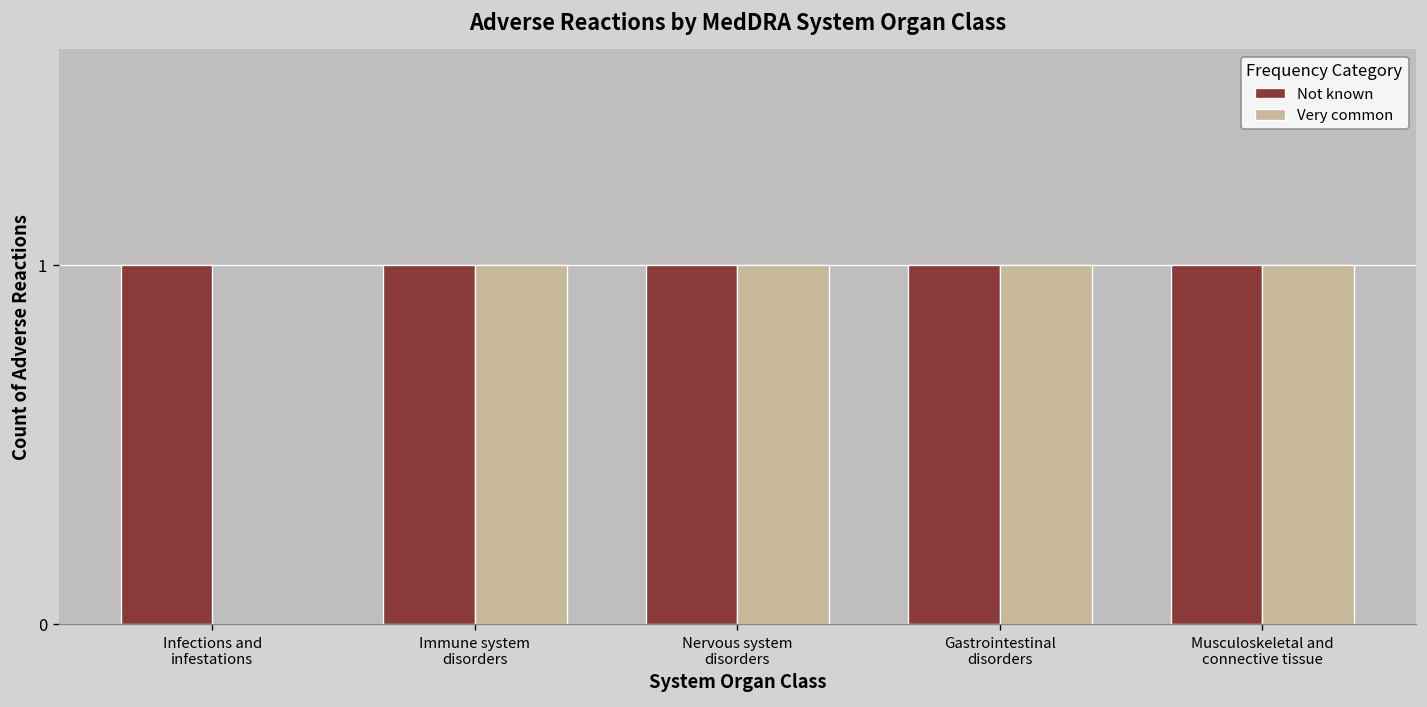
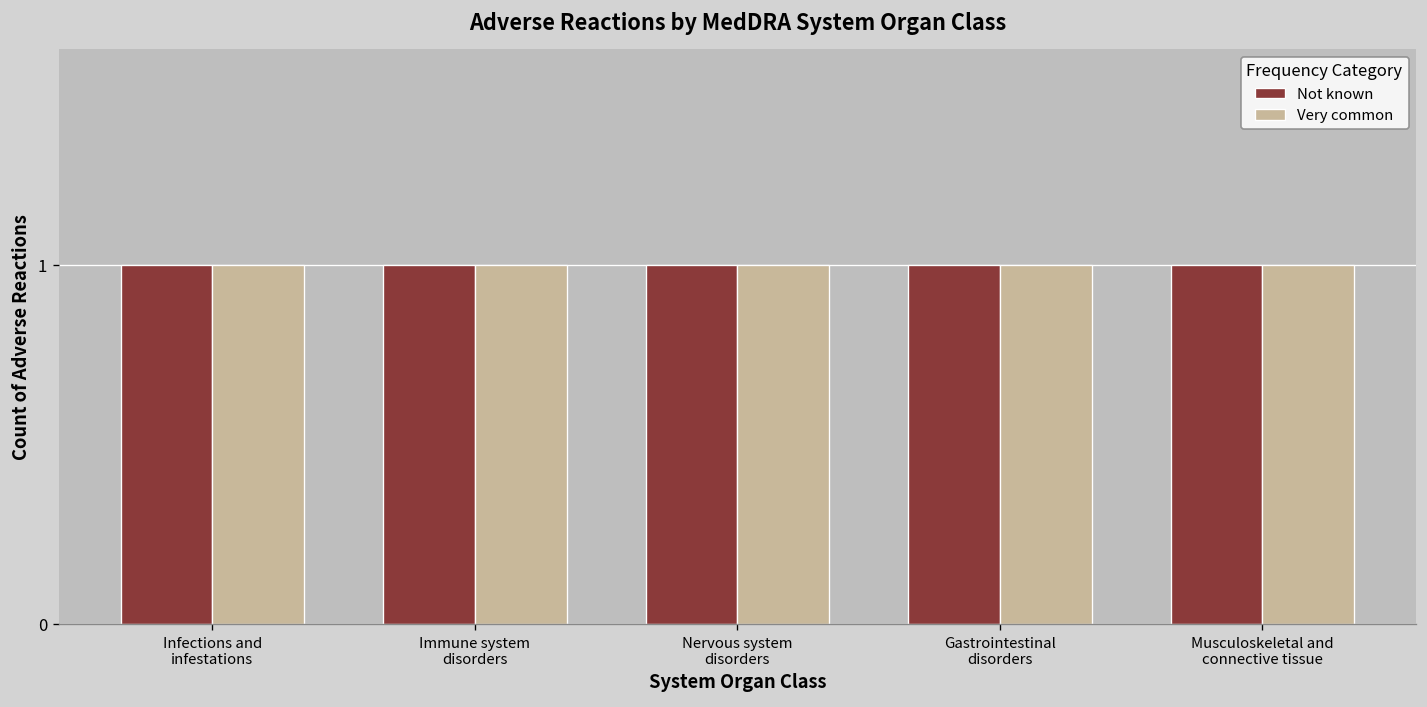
  {
    "Not known": {
      "Infections and infestations": 1,
      "Immune system disorders": 1,
      "Nervous system disorders": 1,
      "Gastrointestinal disorders": 1,
      "Musculoskeletal and connective tissue": 1
    },
    "Very common": {
-     "Infections and infestations": 0,
+     "Infections and infestations": 1,
      "Immune system disorders": 1,
      "Nervous system disorders": 1,
      "Gastrointestinal disorders": 1,
      "Musculoskeletal and connective tissue": 1
    }
  }
